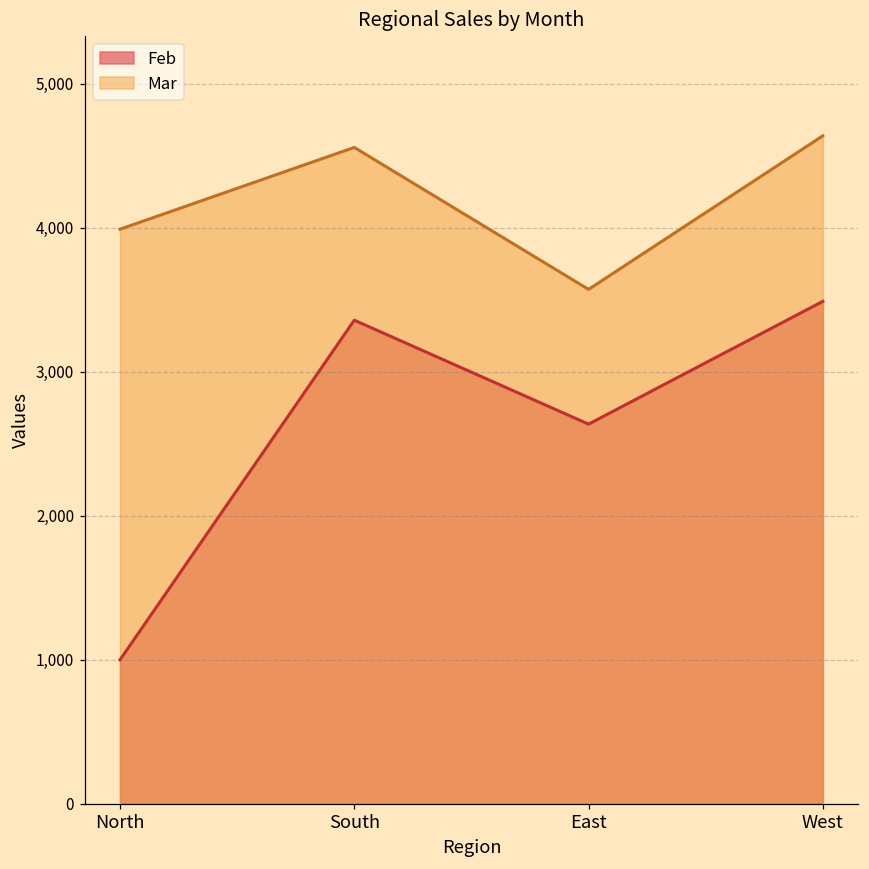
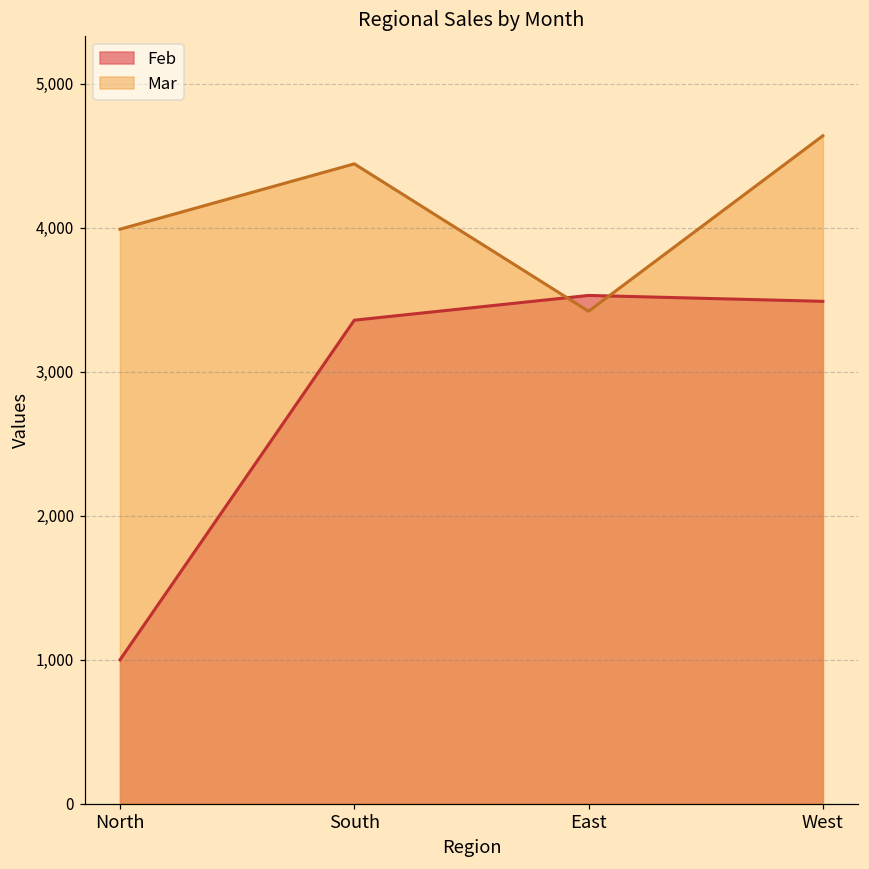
  {
    "Feb": {
      "North": "1,000",
      "South": "3,360",
-     "East": "2,640",
+     "East": "3,530",
      "West": "3,490"
    },
    "Mar": {
      "North": "3,990",
-     "South": "4,560",
-     "East": "3,570",
+     "South": "4,450",
+     "East": "3,420",
      "West": "4,640"
    }
  }
